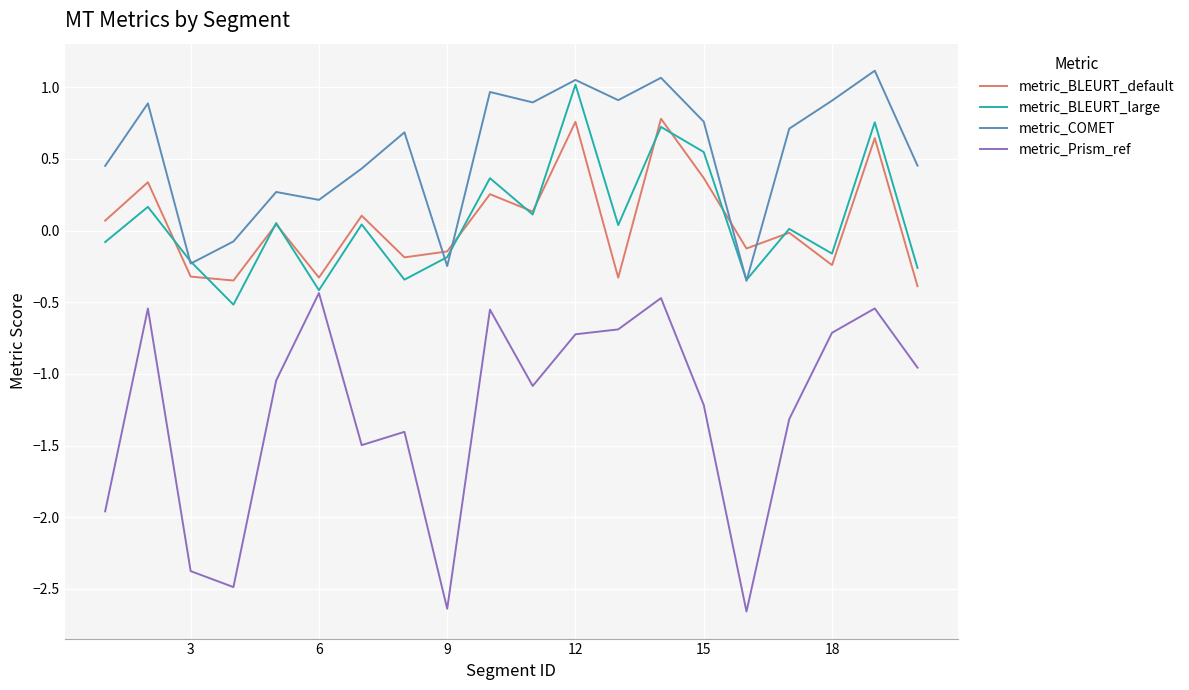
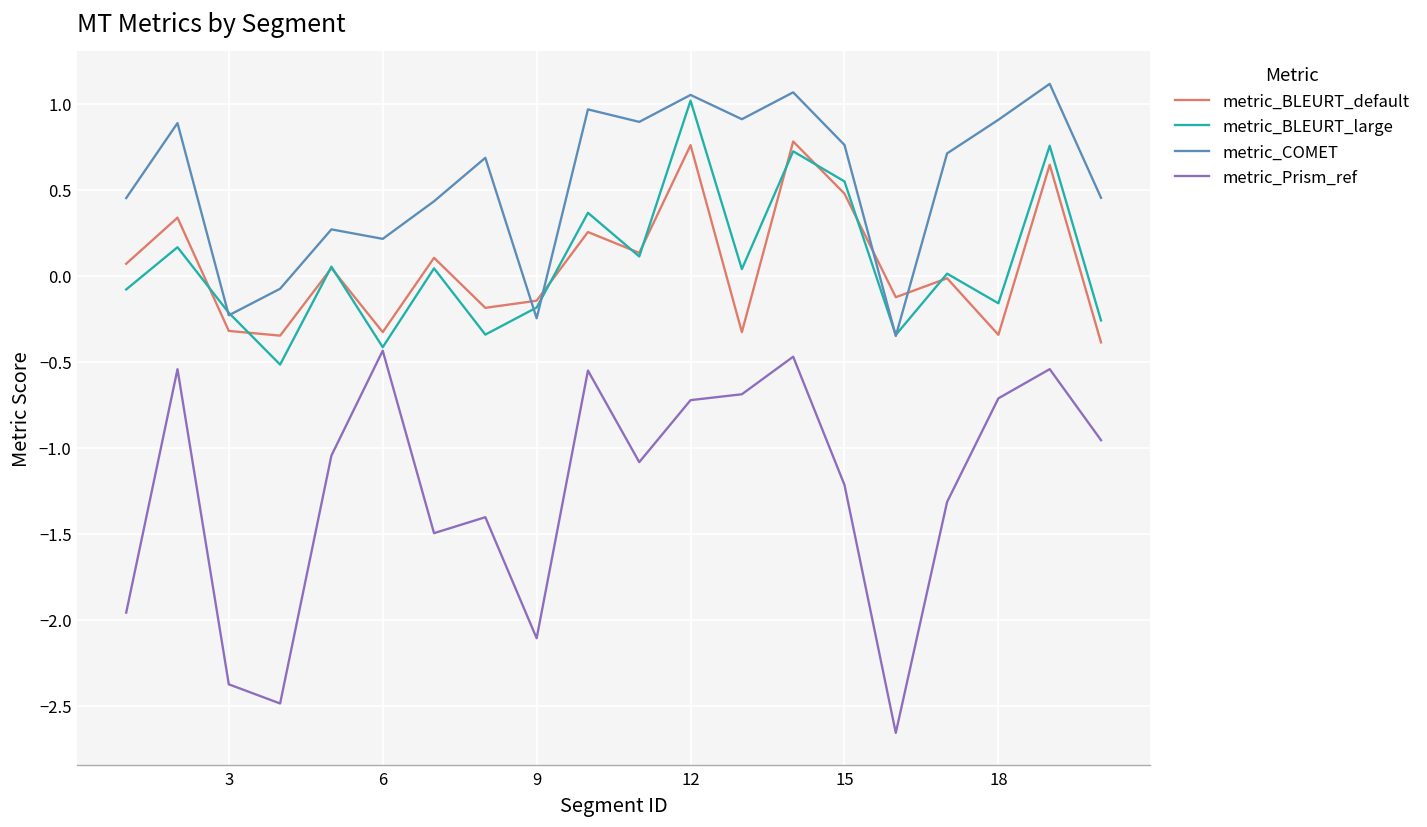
  {
    "metric_BLEURT_default": {
      "3": -0.32,
      "6": -0.33,
      "9": -0.15,
      "12": 0.76,
-     "15": 0.37,
-     "18": -0.24
+     "15": 0.48,
+     "18": -0.34
    },
    "metric_BLEURT_large": {
      "6": -0.42,
      "9": -0.19,
      "12": 1.02,
      "15": 0.55,
      "18": -0.16
    },
    "metric_COMET": {
      "6": 0.21,
      "9": -0.25,
      "12": 1.05,
      "15": 0.76,
      "18": 0.91
    },
    "metric_Prism_ref": {
      "3": -2.38,
      "6": -0.44,
-     "9": -2.64,
+     "9": -2.11,
      "12": -0.72,
      "15": -1.22,
      "18": -0.71
    }
  }
